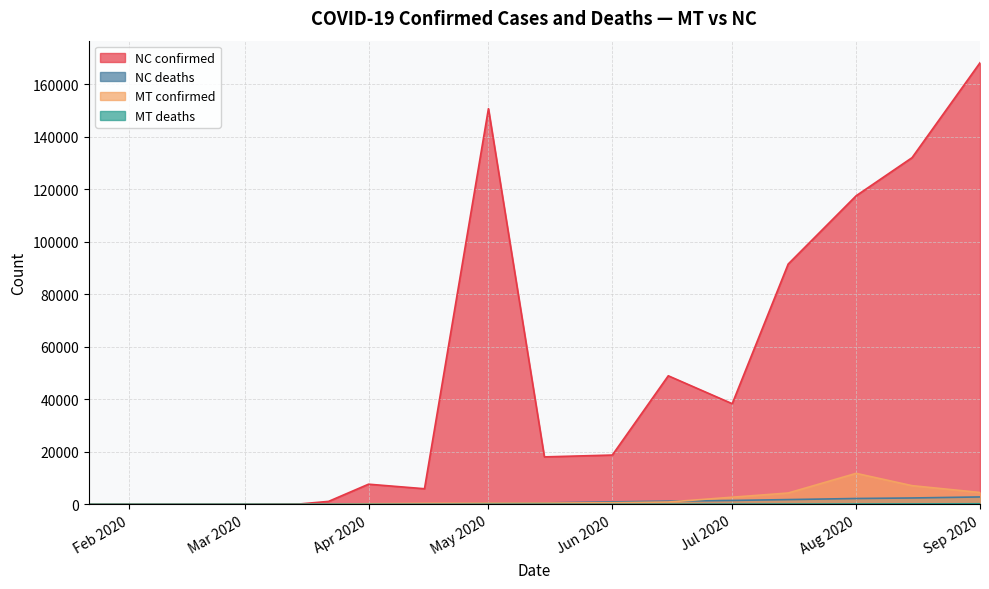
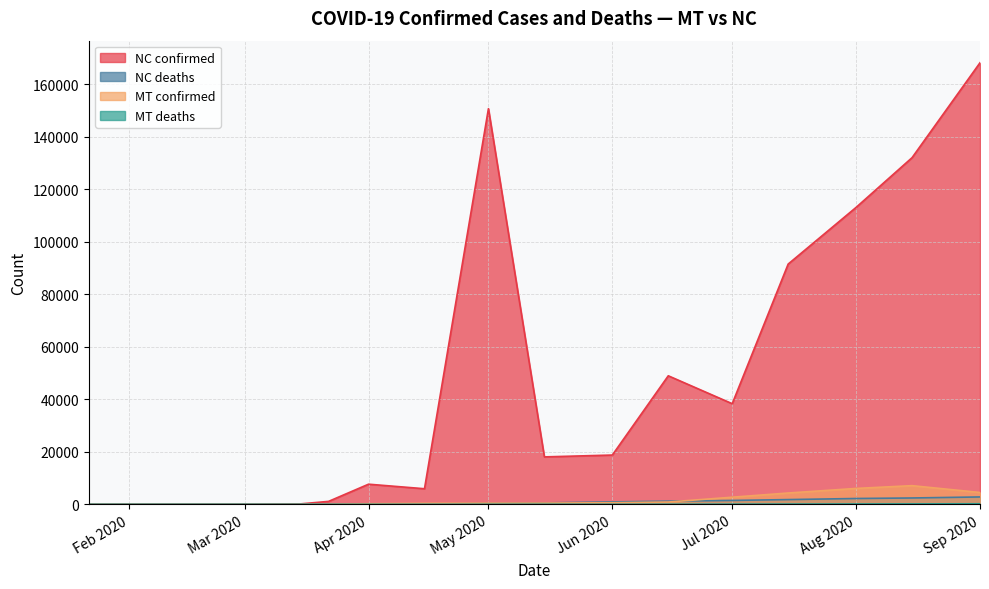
  {
    "NC confirmed": {
      "Apr 2020": 8000,
      "May 2020": 151000,
      "Jun 2020": 19000,
      "Jul 2020": 38000,
-     "Aug 2020": 118000,
+     "Aug 2020": 113000,
      "Sep 2020": 168000
    },
    "MT confirmed": {
      "Jul 2020": 3000,
-     "Aug 2020": 12000,
+     "Aug 2020": 6000,
      "Sep 2020": 5000
    }
  }
